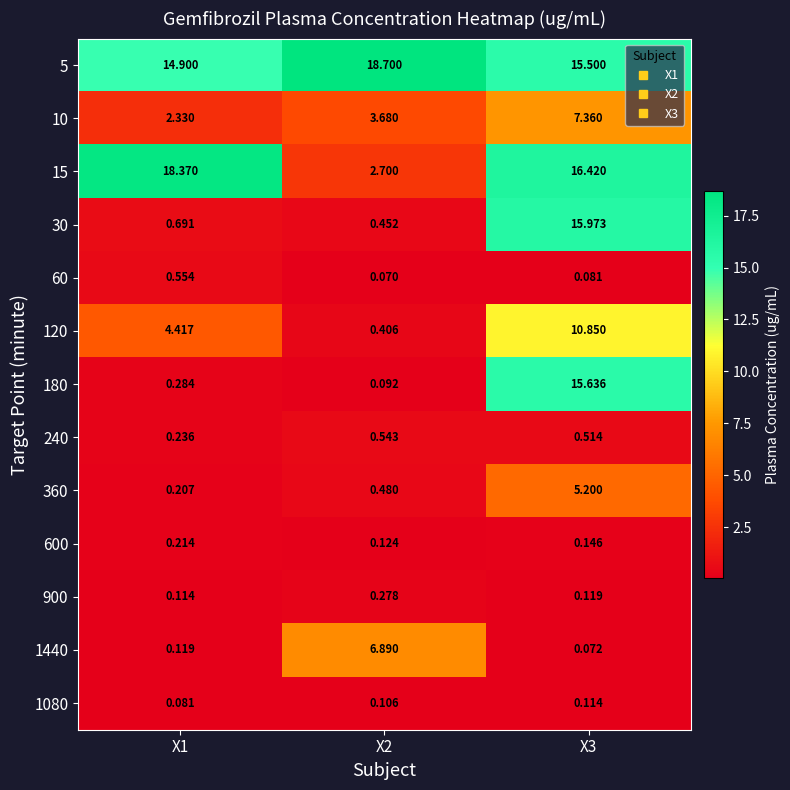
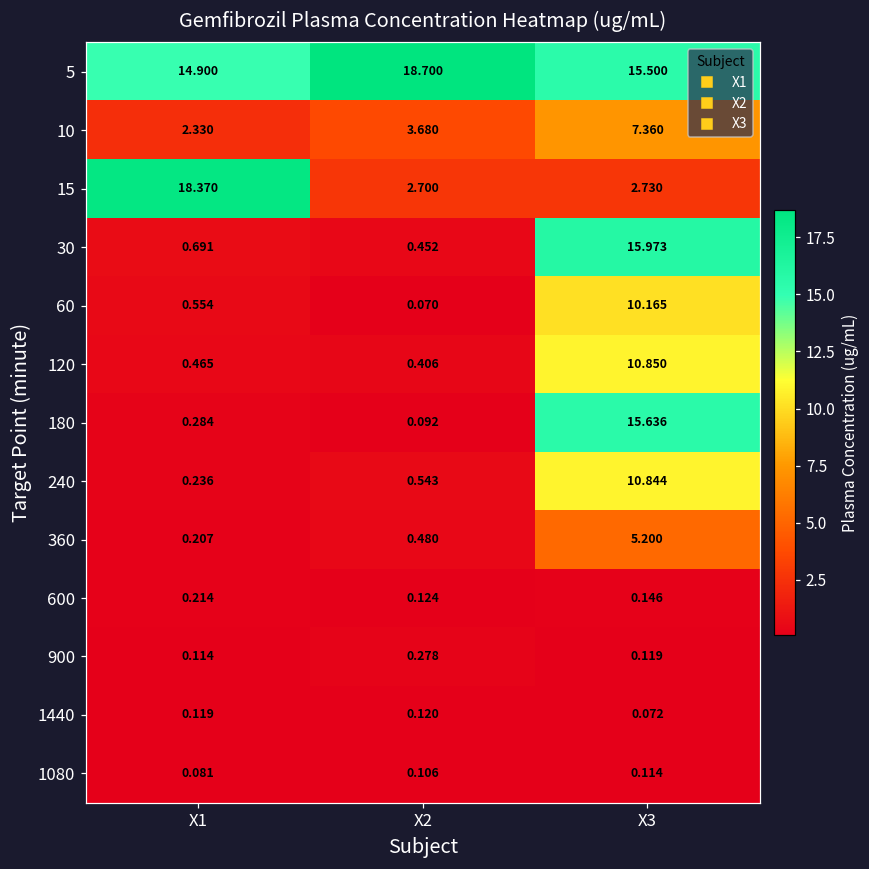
  {
    "5": {
      "X1": 14.900,
      "X2": 18.700,
      "X3": 15.500
    },
    "10": {
      "X1": 2.330,
      "X2": 3.680,
      "X3": 7.360
    },
    "15": {
      "X1": 18.370,
      "X2": 2.700,
-     "X3": 16.420
+     "X3": 2.730
    },
    "30": {
      "X1": 0.691,
      "X2": 0.452,
      "X3": 15.973
    },
    "60": {
      "X1": 0.554,
      "X2": 0.070,
-     "X3": 0.081
+     "X3": 10.165
    },
    "120": {
-     "X1": 4.417,
+     "X1": 0.465,
      "X2": 0.406,
      "X3": 10.850
    },
    "180": {
      "X1": 0.284,
      "X2": 0.092,
      "X3": 15.636
    },
    "240": {
      "X1": 0.236,
      "X2": 0.543,
-     "X3": 0.514
+     "X3": 10.844
    },
    "360": {
      "X1": 0.207,
      "X2": 0.480,
      "X3": 5.200
    },
    "600": {
      "X1": 0.214,
      "X2": 0.124,
      "X3": 0.146
    },
    "900": {
      "X1": 0.114,
      "X2": 0.278,
      "X3": 0.119
    },
    "1440": {
      "X1": 0.119,
-     "X2": 6.890,
+     "X2": 0.120,
      "X3": 0.072
    },
    "1080": {
      "X1": 0.081,
      "X2": 0.106,
      "X3": 0.114
    }
  }
